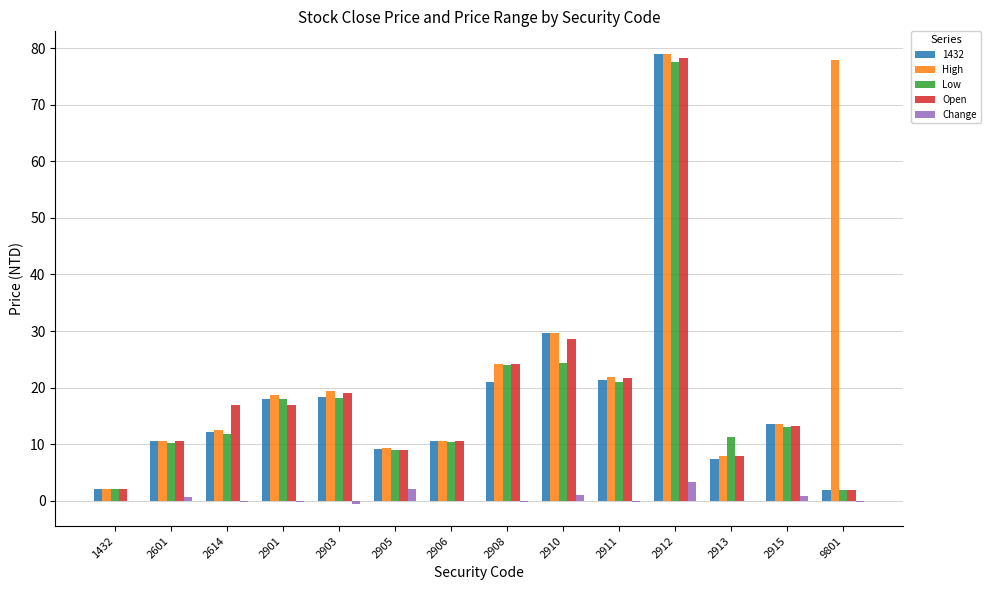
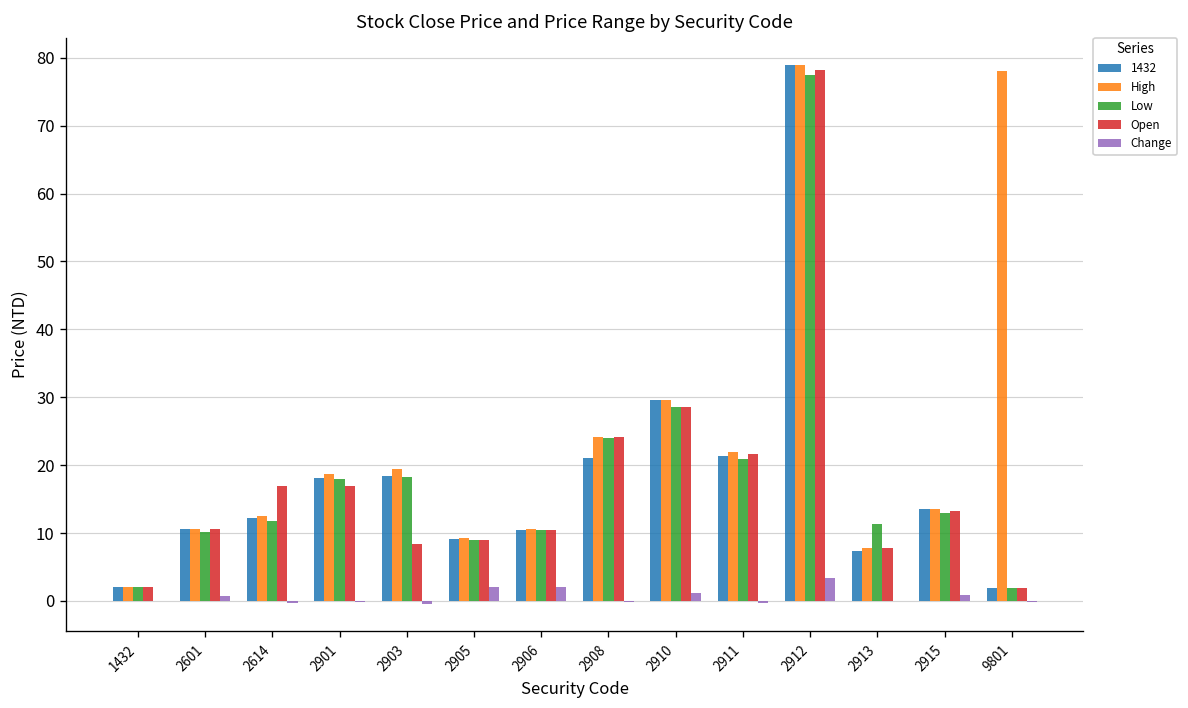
  {
    "1432": {
      "1432": 2,
      "2601": 11,
      "2614": 12,
      "2901": 18,
      "2903": 18,
      "2905": 9,
      "2906": 11,
      "2908": 21,
      "2910": 30,
      "2911": 21,
      "2912": 79,
      "2913": 7,
      "2915": 14,
      "9801": 2
    },
    "High": {
      "1432": 2,
      "2601": 11,
      "2614": 13,
      "2901": 19,
      "2903": 19,
      "2905": 9,
      "2906": 11,
      "2908": 24,
      "2910": 30,
      "2911": 22,
      "2912": 79,
      "2913": 8,
      "2915": 14,
      "9801": 78
    },
    "Low": {
      "1432": 2,
      "2601": 10,
      "2614": 12,
      "2901": 18,
      "2903": 18,
      "2905": 9,
      "2906": 10,
      "2908": 24,
-     "2910": 24,
+     "2910": 29,
      "2911": 21,
      "2912": 78,
      "2913": 11,
      "2915": 13,
      "9801": 2
    },
    "Open": {
      "1432": 2,
      "2601": 11,
      "2614": 17,
      "2901": 17,
-     "2903": 19,
+     "2903": 8,
      "2905": 9,
      "2906": 11,
      "2908": 24,
      "2910": 29,
      "2911": 22,
      "2912": 78,
      "2913": 8,
      "2915": 13,
      "9801": 2
    },
    "Change": {
      "1432": 0,
      "2601": 1,
      "2903": -1,
      "2905": 2,
-     "2906": 0,
+     "2906": 2,
      "2910": 1,
      "2912": 3,
      "2915": 1
    }
  }
